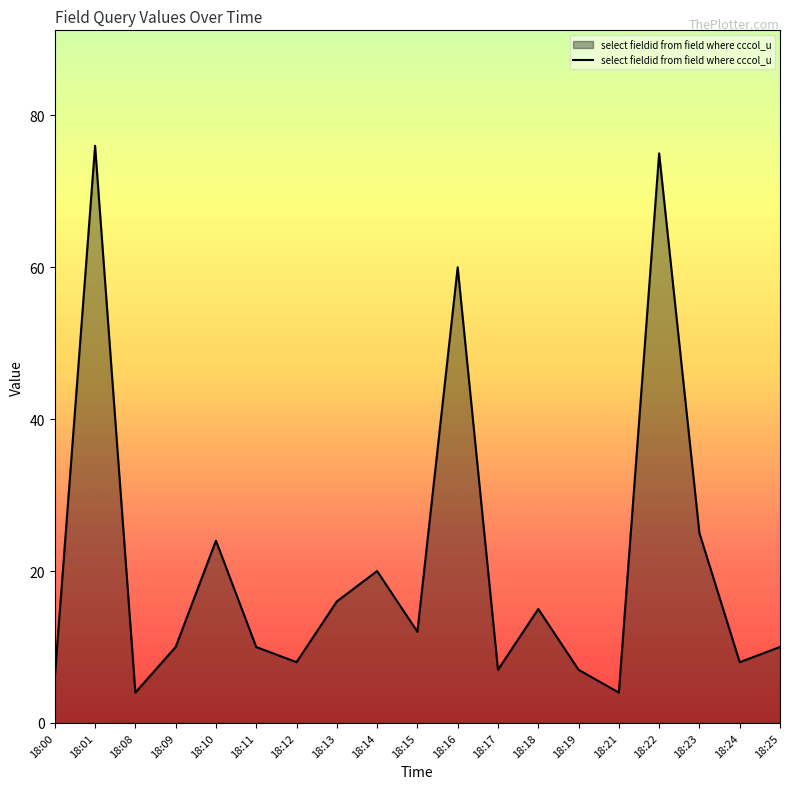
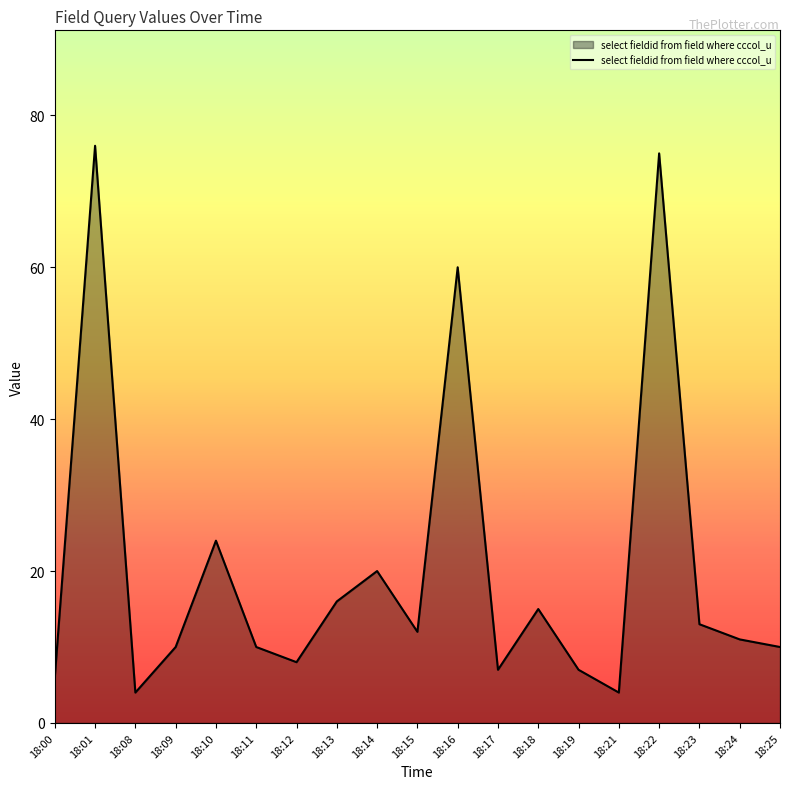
  {
    "18:00": 6,
    "18:01": 76,
    "18:08": 4,
    "18:09": 10,
    "18:10": 24,
    "18:11": 10,
    "18:12": 8,
    "18:13": 16,
    "18:14": 20,
    "18:15": 12,
    "18:16": 60,
    "18:17": 7,
    "18:18": 15,
    "18:19": 7,
    "18:21": 4,
    "18:22": 75,
-   "18:23": 25,
-   "18:24": 8,
+   "18:23": 13,
+   "18:24": 11,
    "18:25": 10
  }
